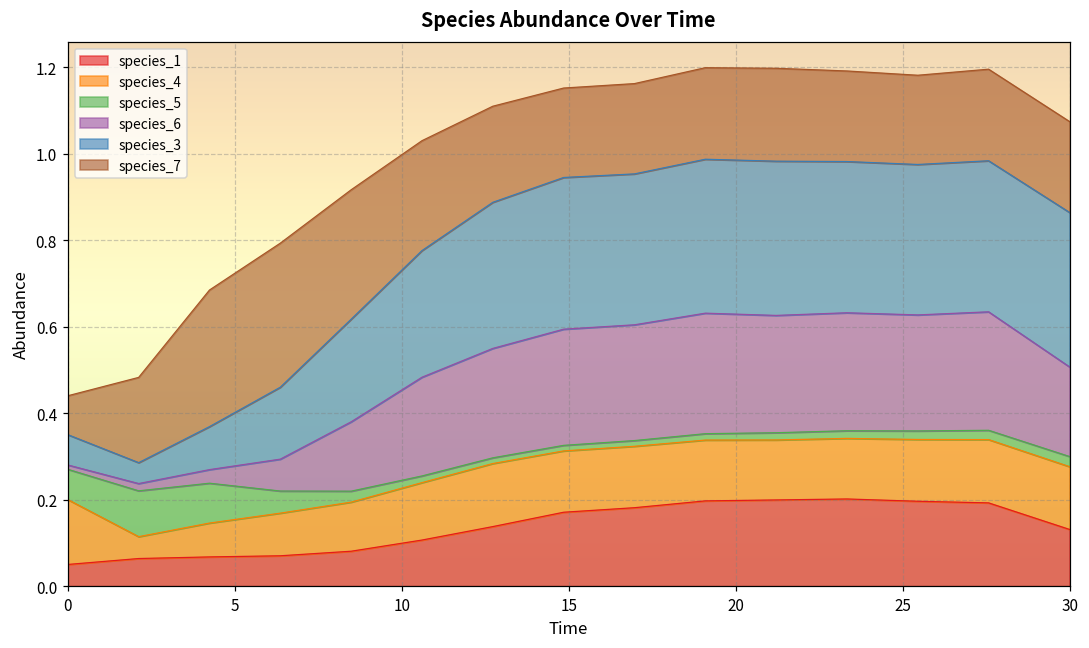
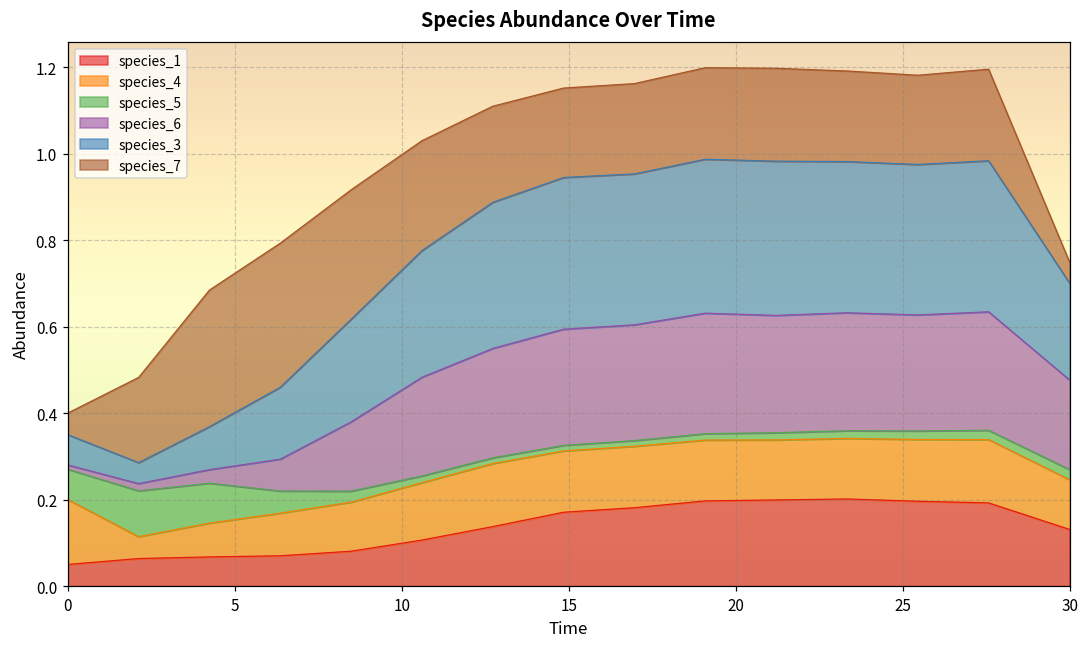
  {
    "species_1": {
      "0": 0.05,
      "30": 0.13
    },
    "species_4": {
      "0": 0.15,
-     "30": 0.15
+     "30": 0.12
    },
    "species_5": {
      "0": 0.07,
      "30": 0.02
    },
    "species_6": {
      "0": 0.01,
      "30": 0.21
    },
    "species_3": {
      "0": 0.07,
-     "30": 0.36
+     "30": 0.22
    },
    "species_7": {
-     "0": 0.09,
-     "30": 0.21
+     "0": 0.05,
+     "30": 0.05
    }
  }
